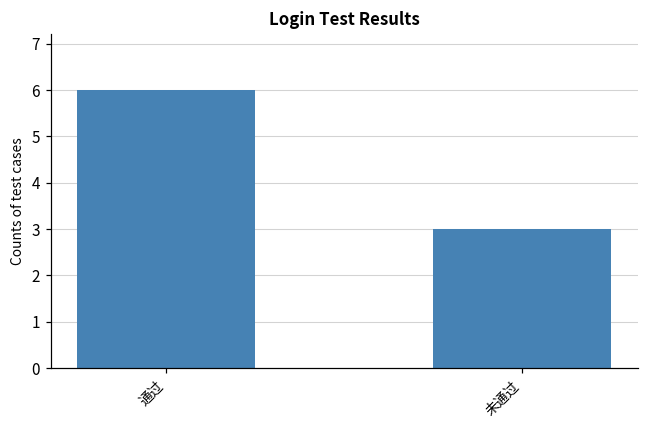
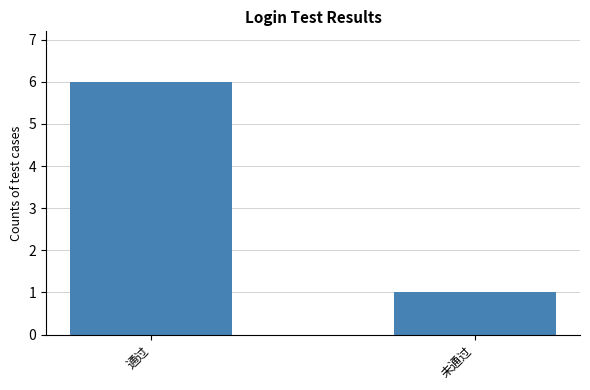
  {
    "通过": 6,
-   "未通过": 3
+   "未通过": 1
  }
